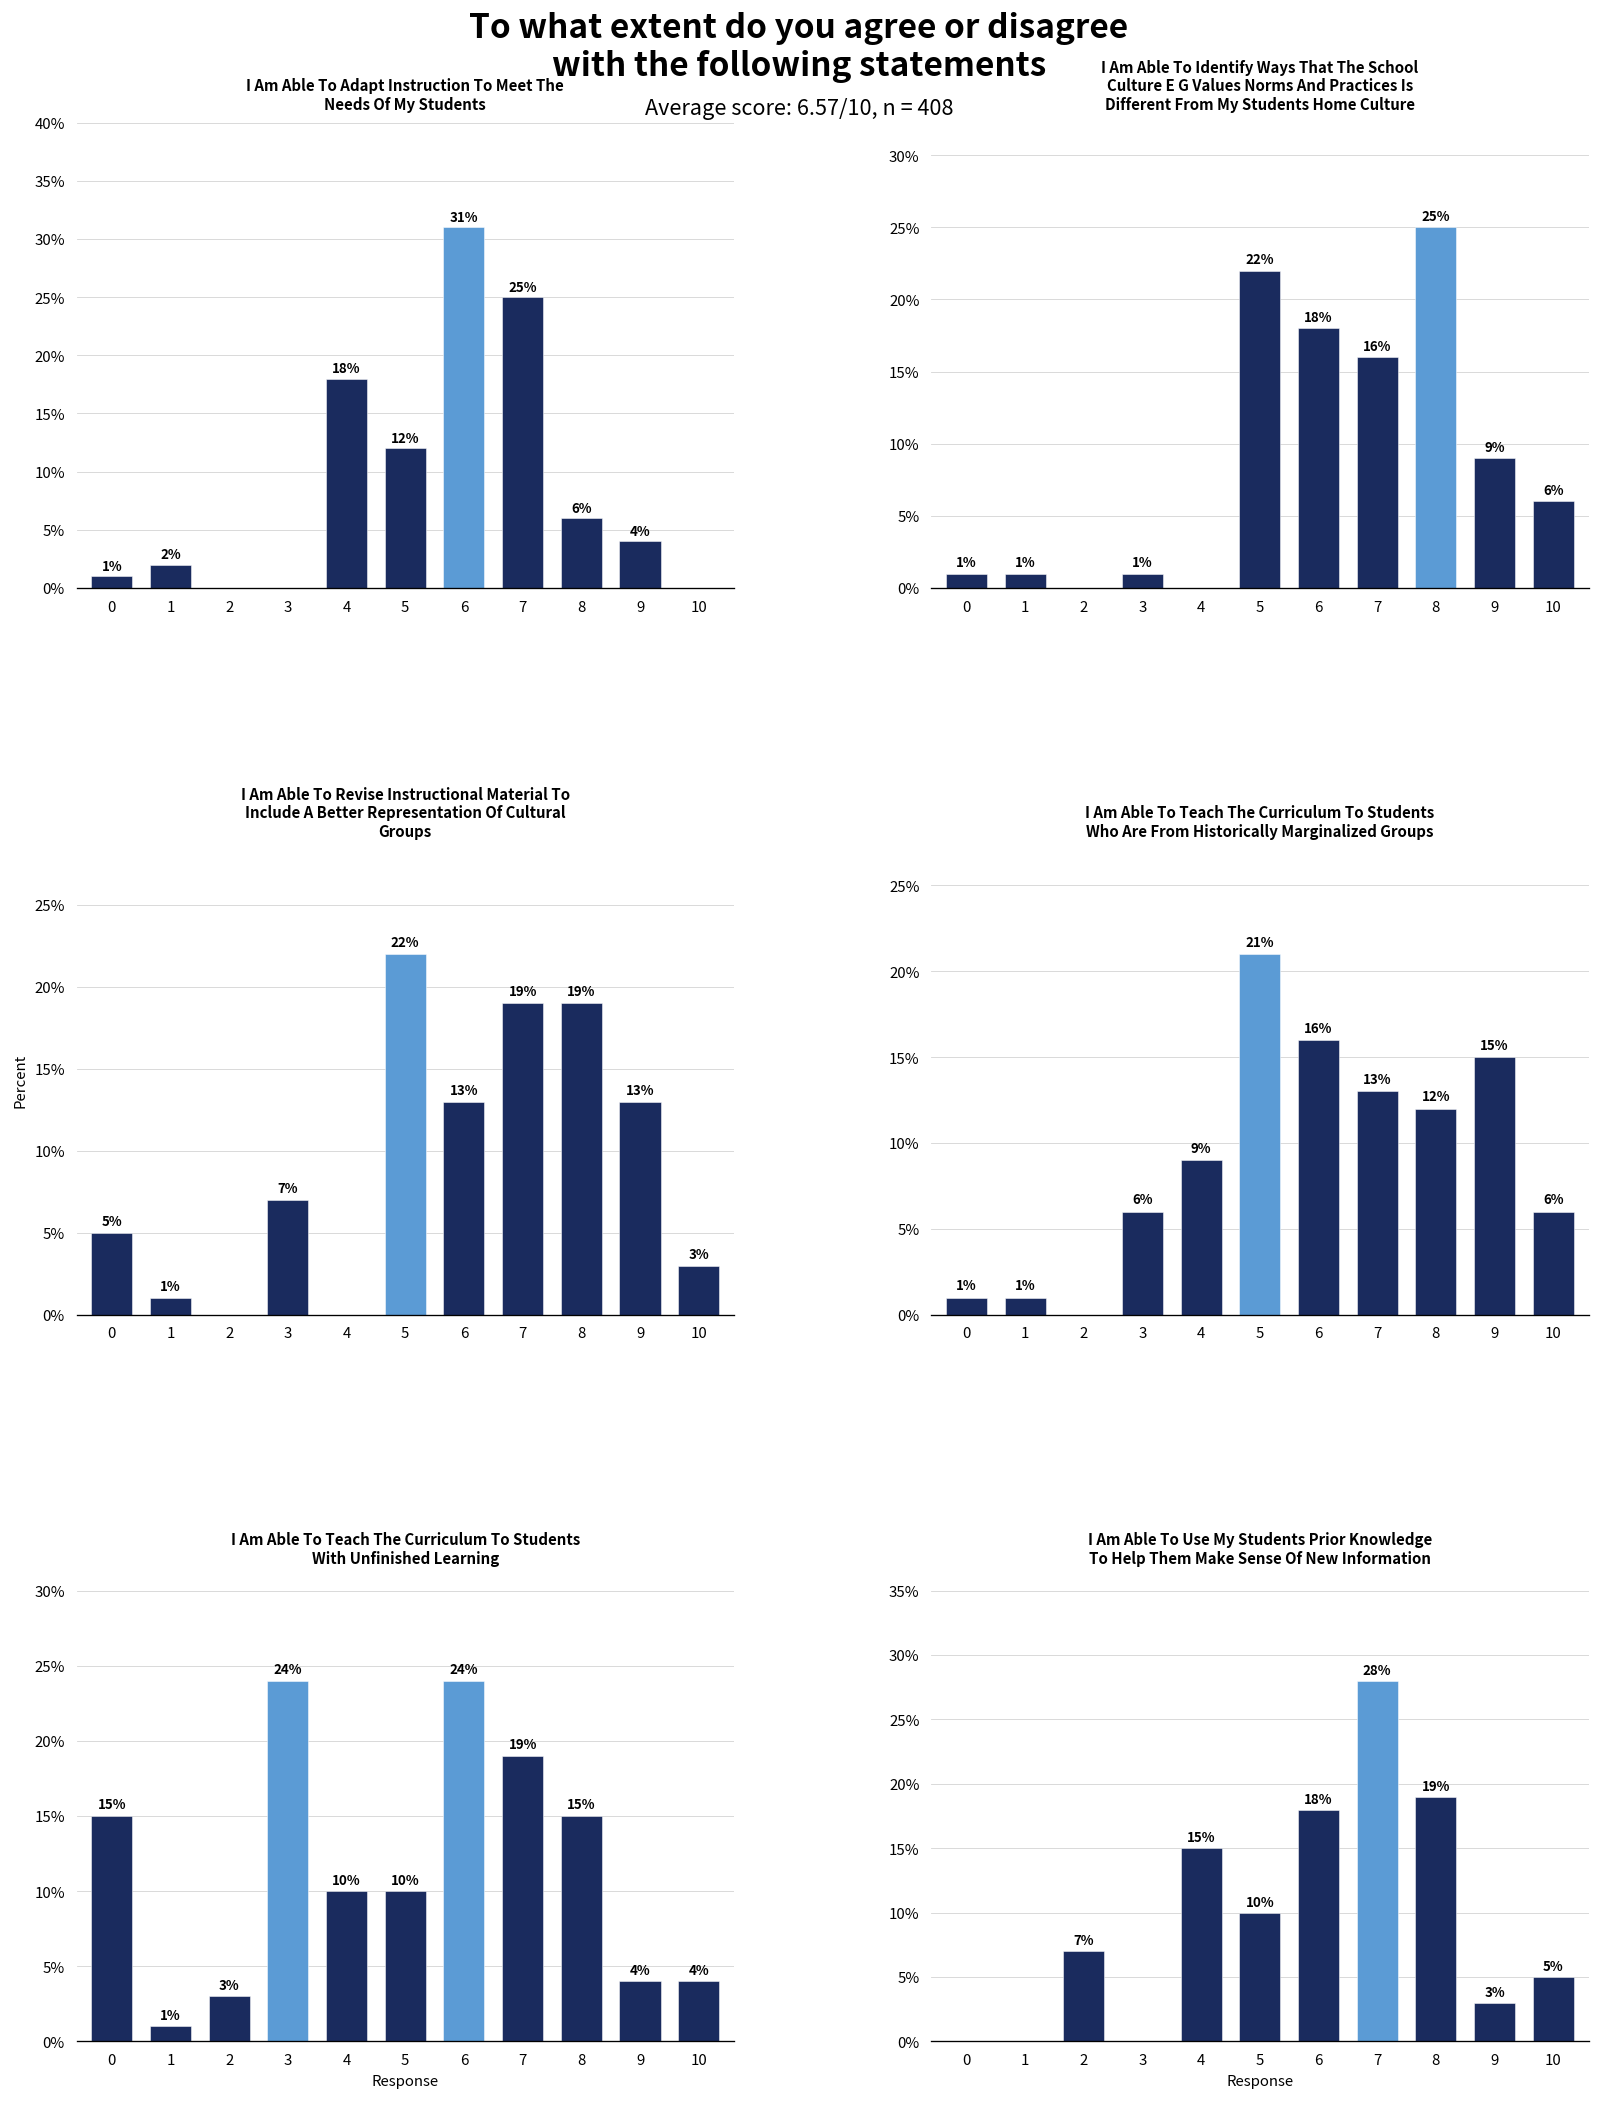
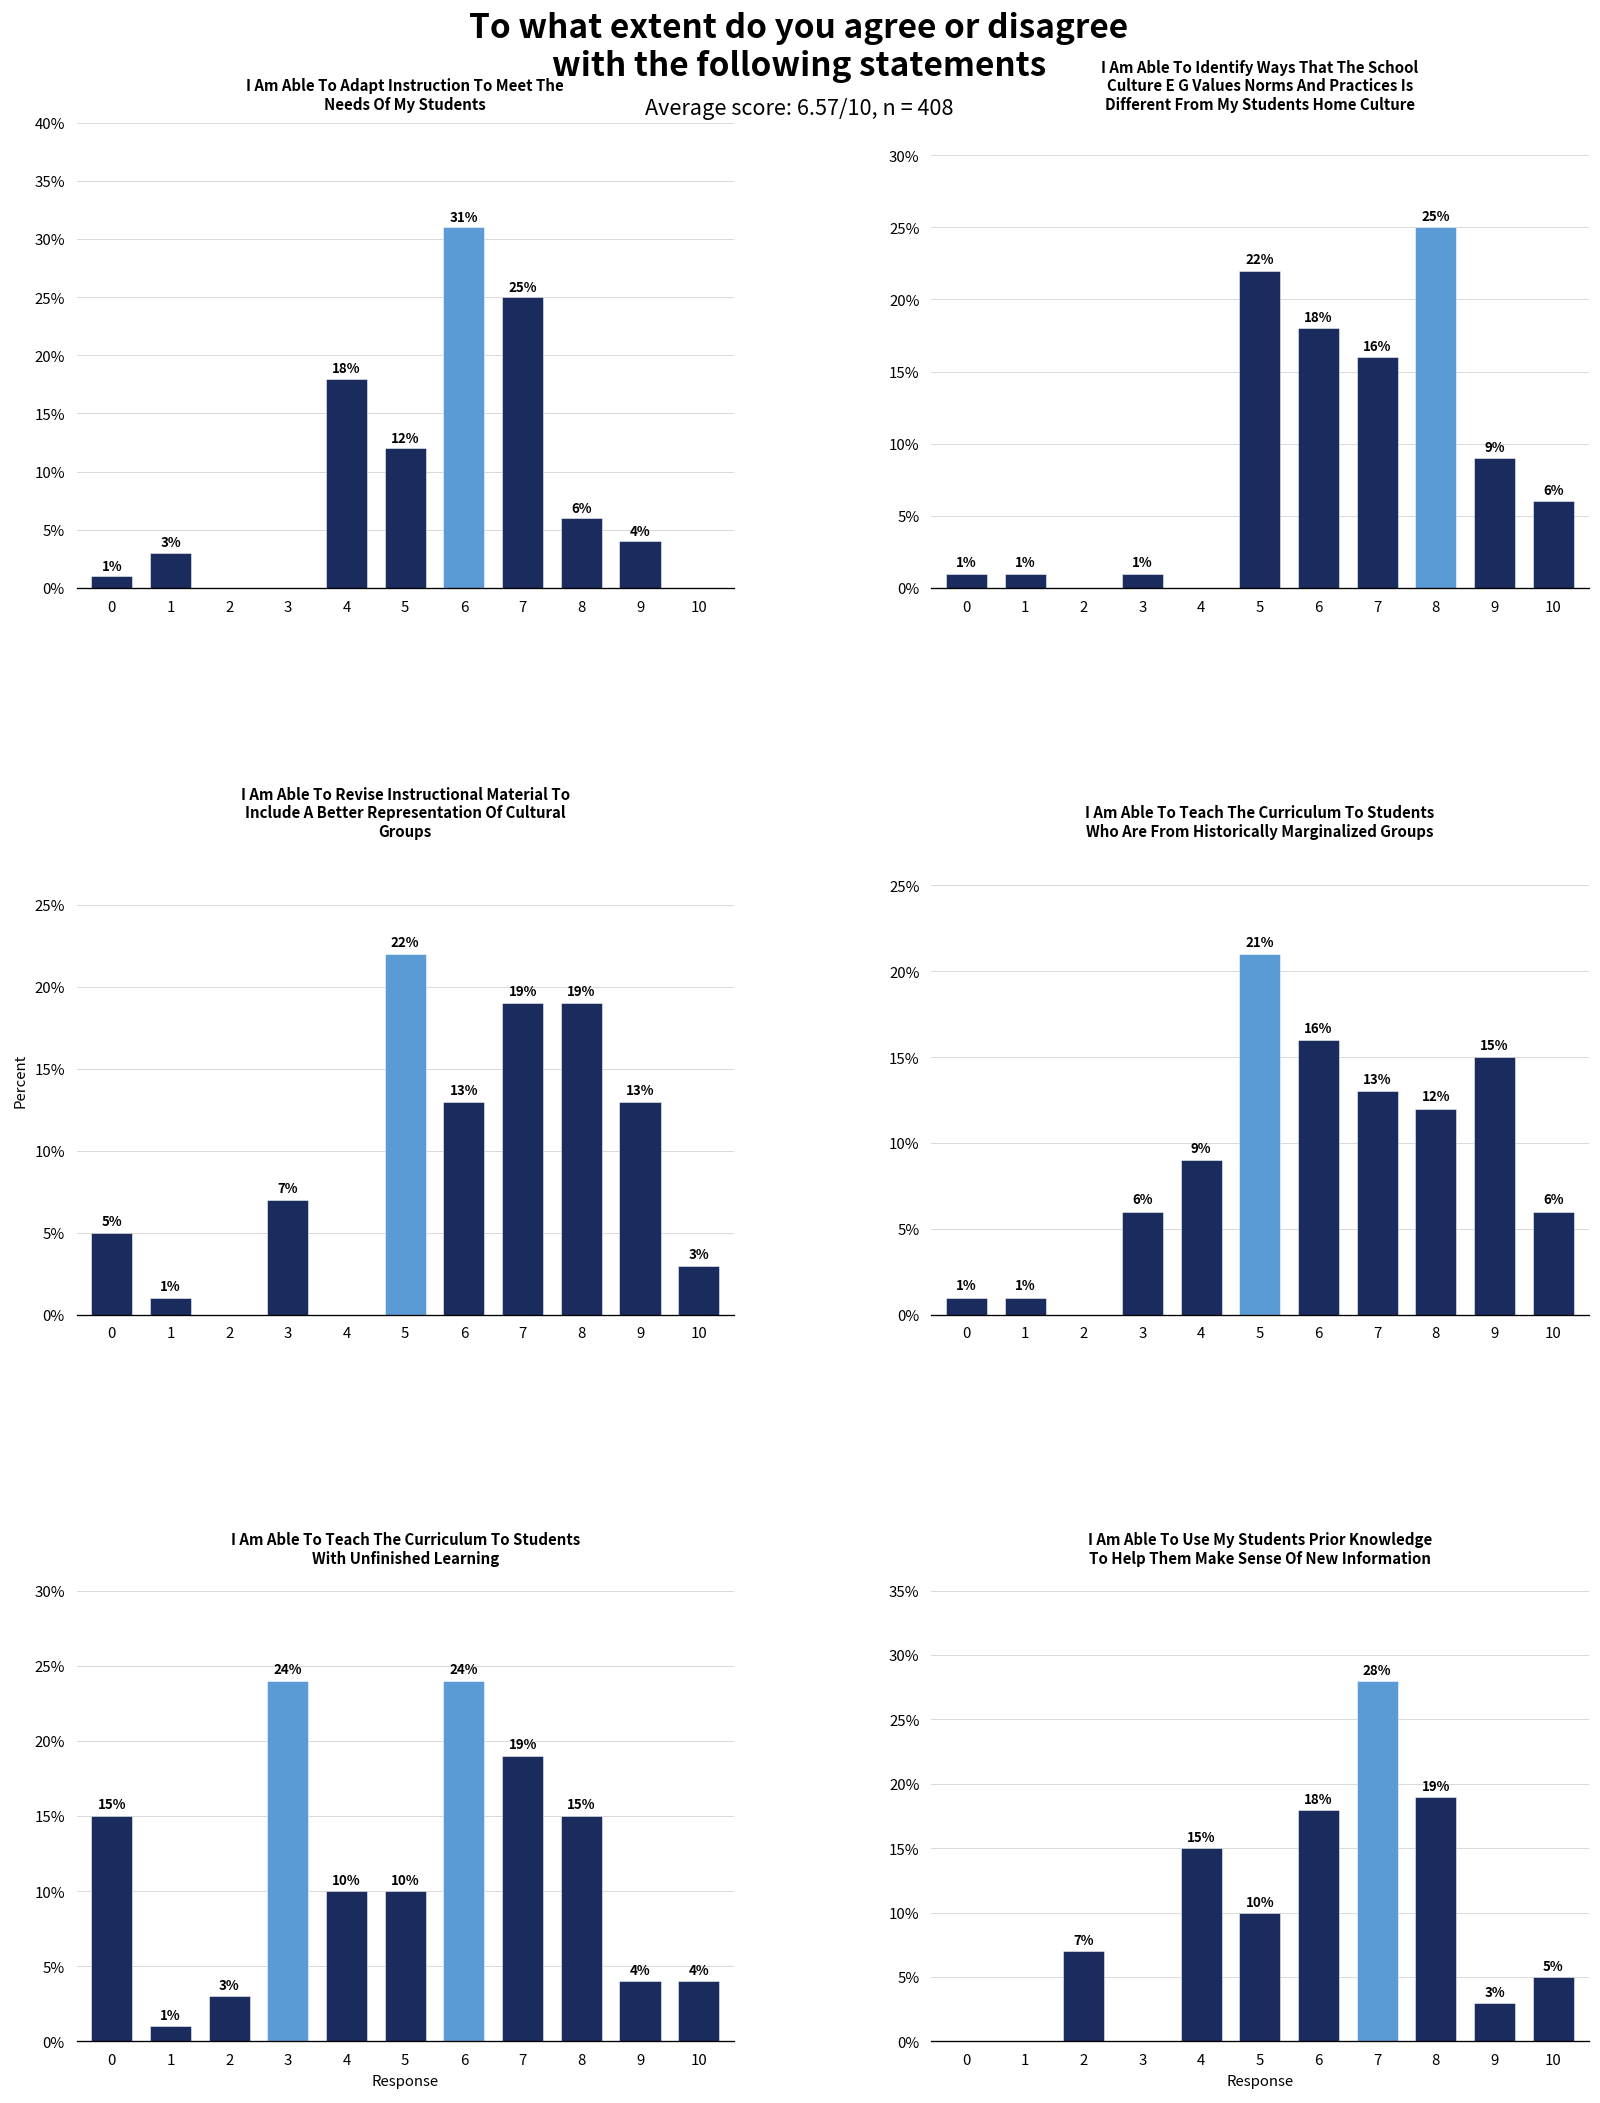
  {
    "I Am Able To Adapt Instruction To Meet The Needs Of My Students": {
      "0": "1%",
-     "1": "2%",
+     "1": "3%",
      "4": "18%",
      "5": "12%",
      "6": "31%",
      "7": "25%",
      "8": "6%",
      "9": "4%"
    },
    "I Am Able To Identify Ways That The School Culture E G Values Norms And Practices Is Different From My Students Home Culture": {
      "0": "1%",
      "1": "1%",
      "3": "1%",
      "5": "22%",
      "6": "18%",
      "7": "16%",
      "8": "25%",
      "9": "9%",
      "10": "6%"
    },
    "I Am Able To Revise Instructional Material To Include A Better Representation Of Cultural Groups": {
      "0": "5%",
      "1": "1%",
      "3": "7%",
      "5": "22%",
      "6": "13%",
      "7": "19%",
      "8": "19%",
      "9": "13%",
      "10": "3%"
    },
    "I Am Able To Teach The Curriculum To Students Who Are From Historically Marginalized Groups": {
      "0": "1%",
      "1": "1%",
      "3": "6%",
      "4": "9%",
      "5": "21%",
      "6": "16%",
      "7": "13%",
      "8": "12%",
      "9": "15%",
      "10": "6%"
    },
    "I Am Able To Teach The Curriculum To Students With Unfinished Learning": {
      "0": "15%",
      "1": "1%",
      "2": "3%",
      "3": "24%",
      "4": "10%",
      "5": "10%",
      "6": "24%",
      "7": "19%",
      "8": "15%",
      "9": "4%",
      "10": "4%"
    },
    "I Am Able To Use My Students Prior Knowledge To Help Them Make Sense Of New Information": {
      "2": "7%",
      "4": "15%",
      "5": "10%",
      "6": "18%",
      "7": "28%",
      "8": "19%",
      "9": "3%",
      "10": "5%"
    }
  }
